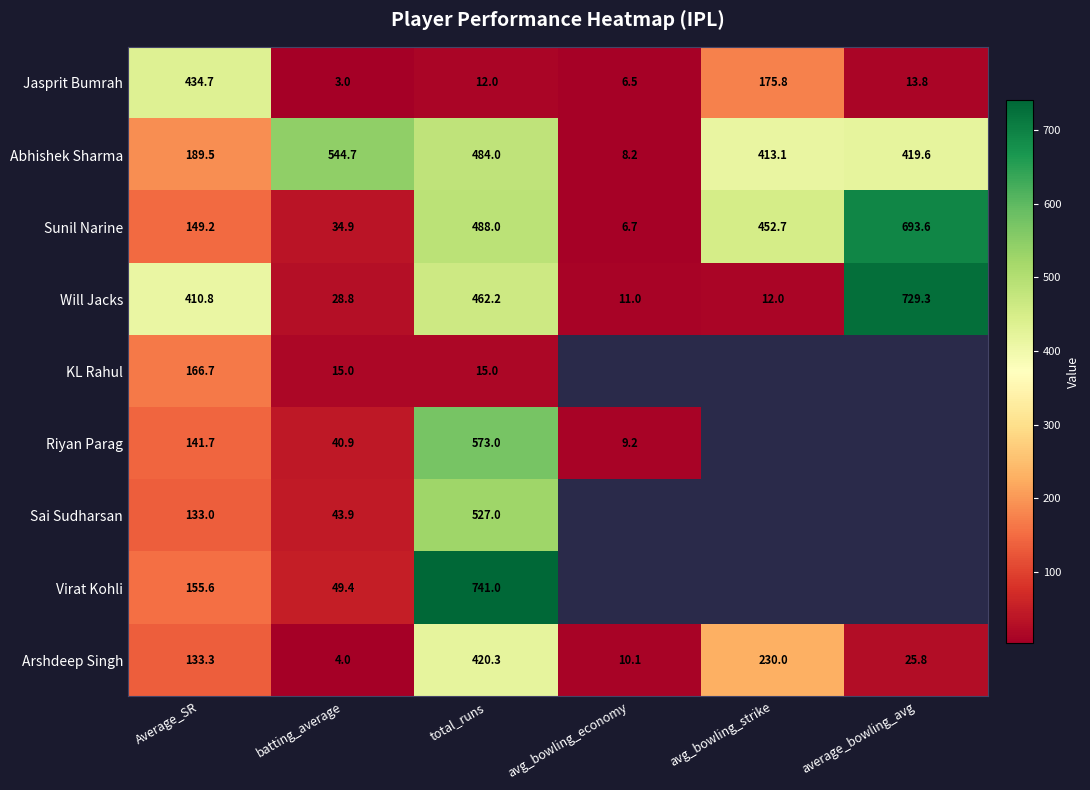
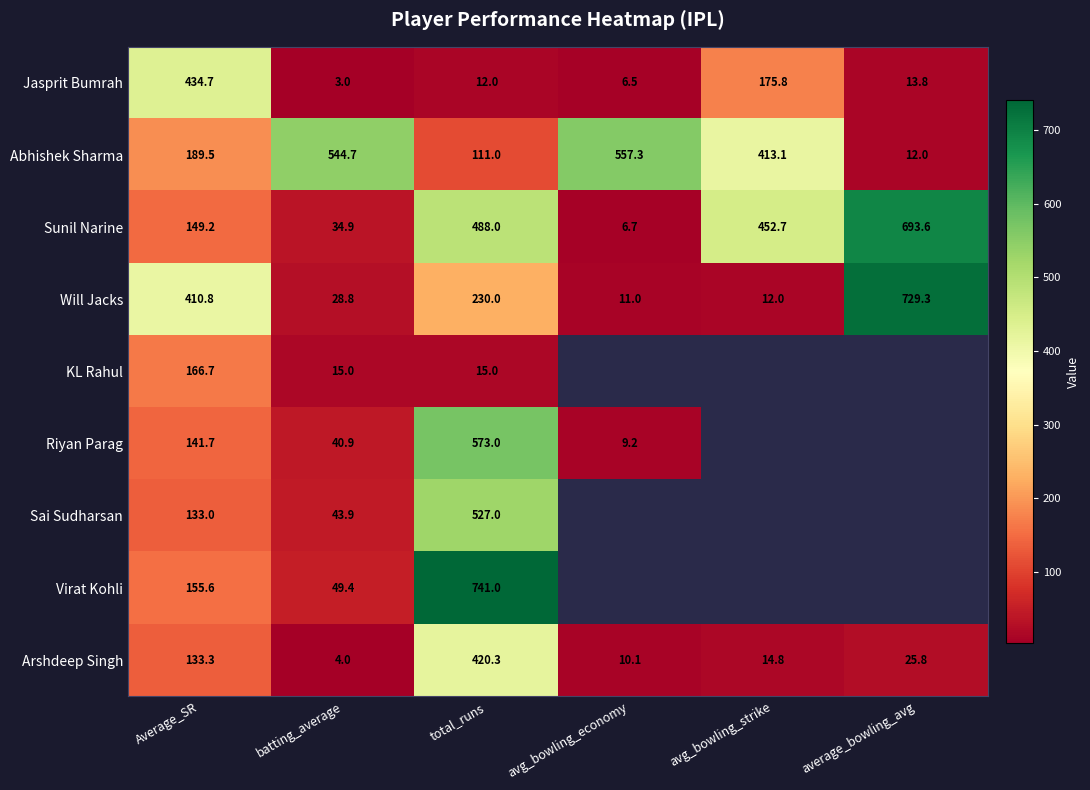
  {
    "Jasprit Bumrah": {
      "Average_SR": 434.7,
      "batting_average": 3.0,
      "total_runs": 12.0,
      "avg_bowling_economy": 6.5,
      "avg_bowling_strike": 175.8,
      "average_bowling_avg": 13.8
    },
    "Abhishek Sharma": {
      "Average_SR": 189.5,
      "batting_average": 544.7,
-     "total_runs": 484.0,
-     "avg_bowling_economy": 8.2,
+     "total_runs": 111.0,
+     "avg_bowling_economy": 557.3,
      "avg_bowling_strike": 413.1,
-     "average_bowling_avg": 419.6
+     "average_bowling_avg": 12.0
    },
    "Sunil Narine": {
      "Average_SR": 149.2,
      "batting_average": 34.9,
      "total_runs": 488.0,
      "avg_bowling_economy": 6.7,
      "avg_bowling_strike": 452.7,
      "average_bowling_avg": 693.6
    },
    "Will Jacks": {
      "Average_SR": 410.8,
      "batting_average": 28.8,
-     "total_runs": 462.2,
+     "total_runs": 230.0,
      "avg_bowling_economy": 11.0,
      "avg_bowling_strike": 12.0,
      "average_bowling_avg": 729.3
    },
    "KL Rahul": {
      "Average_SR": 166.7,
      "batting_average": 15.0,
      "total_runs": 15.0
    },
    "Riyan Parag": {
      "Average_SR": 141.7,
      "batting_average": 40.9,
      "total_runs": 573.0,
      "avg_bowling_economy": 9.2
    },
    "Sai Sudharsan": {
      "Average_SR": 133.0,
      "batting_average": 43.9,
      "total_runs": 527.0
    },
    "Virat Kohli": {
      "Average_SR": 155.6,
      "batting_average": 49.4,
      "total_runs": 741.0
    },
    "Arshdeep Singh": {
      "Average_SR": 133.3,
      "batting_average": 4.0,
      "total_runs": 420.3,
      "avg_bowling_economy": 10.1,
-     "avg_bowling_strike": 230.0,
+     "avg_bowling_strike": 14.8,
      "average_bowling_avg": 25.8
    }
  }
